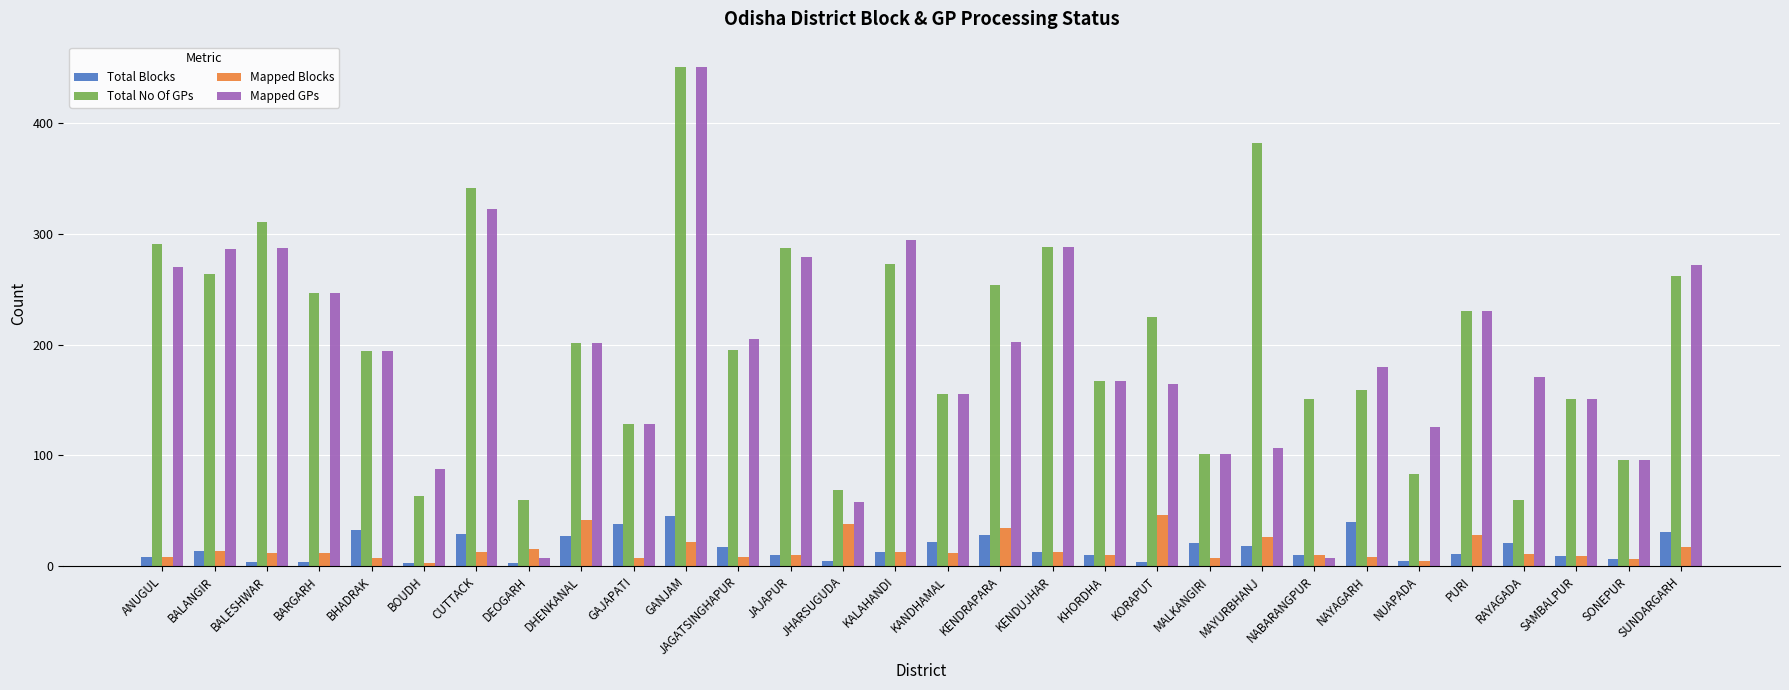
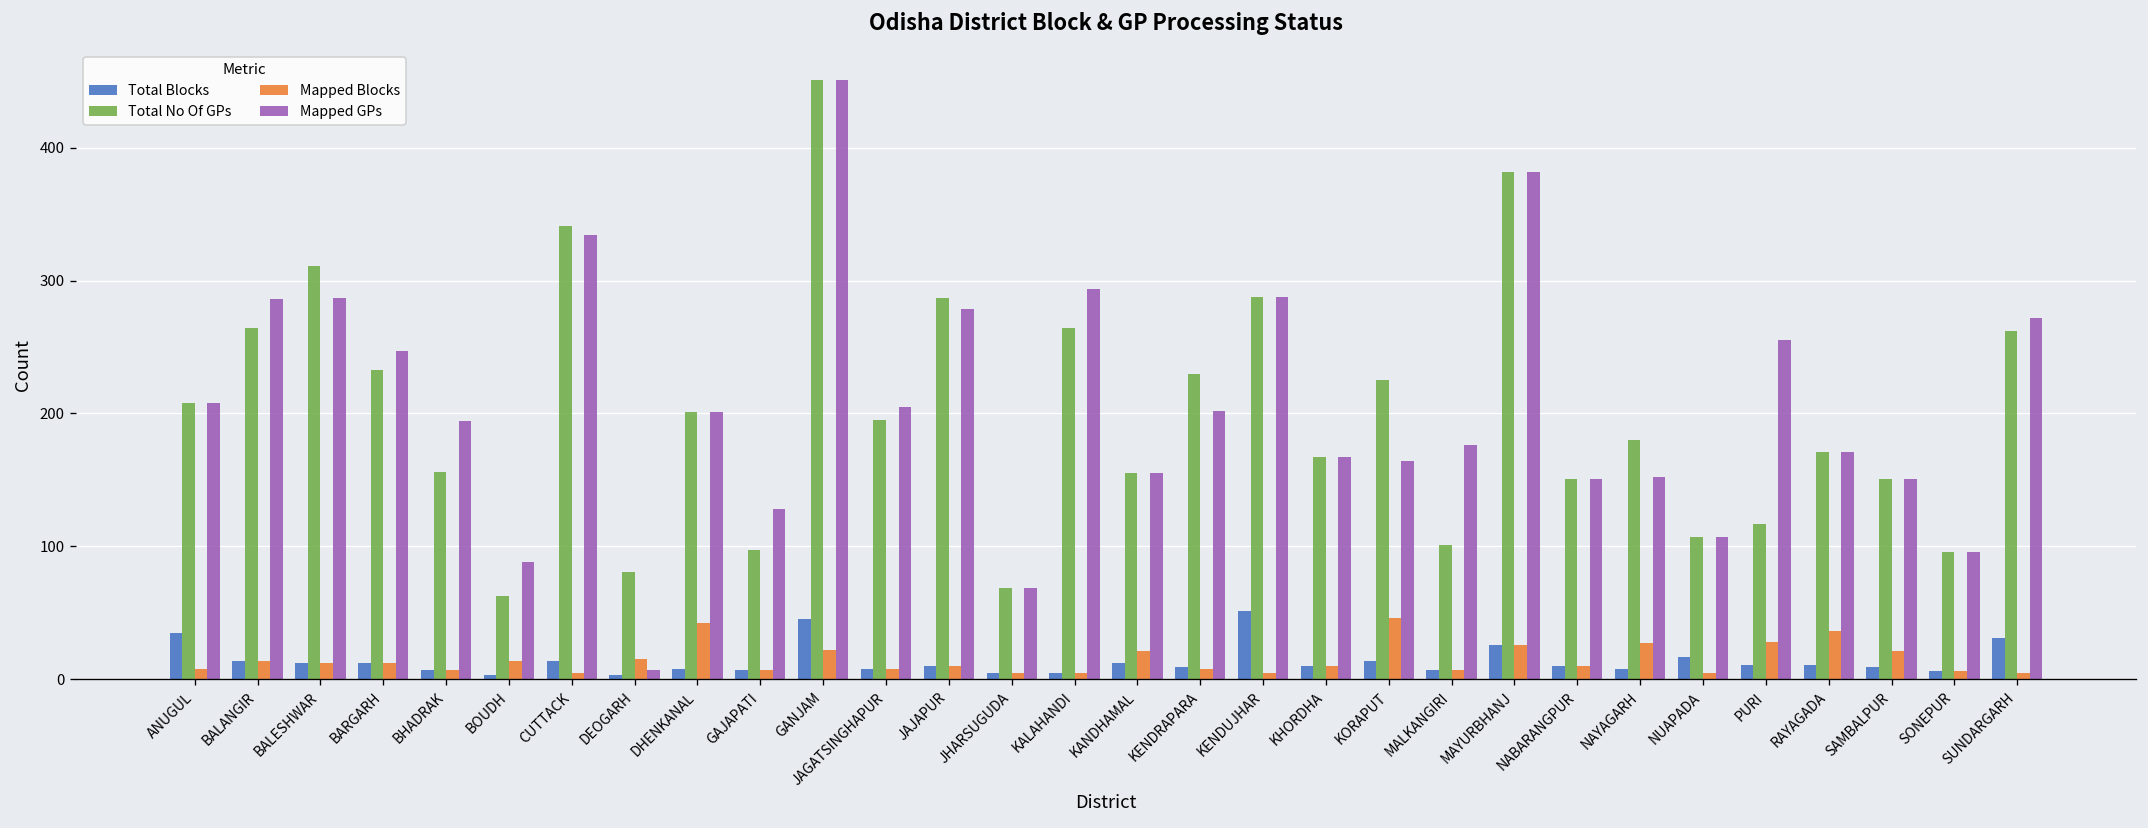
  {
    "Total Blocks": {
-     "ANUGUL": 8,
+     "ANUGUL": 35,
      "BALANGIR": 14,
-     "BALESHWAR": 4,
-     "BARGARH": 4,
-     "BHADRAK": 33,
+     "BALESHWAR": 12,
+     "BARGARH": 12,
+     "BHADRAK": 7,
      "BOUDH": 3,
-     "CUTTACK": 29,
+     "CUTTACK": 14,
      "DEOGARH": 3,
-     "DHENKANAL": 27,
-     "GAJAPATI": 38,
+     "DHENKANAL": 8,
+     "GAJAPATI": 7,
      "GANJAM": 45,
-     "JAGATSINGHAPUR": 17,
+     "JAGATSINGHAPUR": 8,
      "JAJAPUR": 10,
      "JHARSUGUDA": 5,
-     "KALAHANDI": 13,
-     "KANDHAMAL": 22,
-     "KENDRAPARA": 28,
-     "KENDUJHAR": 13,
+     "KALAHANDI": 5,
+     "KANDHAMAL": 12,
+     "KENDRAPARA": 9,
+     "KENDUJHAR": 51,
      "KHORDHA": 10,
-     "KORAPUT": 4,
-     "MALKANGIRI": 21,
-     "MAYURBHANJ": 18,
+     "KORAPUT": 14,
+     "MALKANGIRI": 7,
+     "MAYURBHANJ": 26,
      "NABARANGPUR": 10,
-     "NAYAGARH": 40,
-     "NUAPADA": 5,
+     "NAYAGARH": 8,
+     "NUAPADA": 17,
      "PURI": 11,
-     "RAYAGADA": 21,
+     "RAYAGADA": 11,
      "SAMBALPUR": 9,
      "SONEPUR": 6,
      "SUNDARGARH": 31
    },
    "Total No Of GPs": {
-     "ANUGUL": 291,
+     "ANUGUL": 208,
      "BALANGIR": 264,
      "BALESHWAR": 311,
-     "BARGARH": 247,
-     "BHADRAK": 194,
+     "BARGARH": 233,
+     "BHADRAK": 156,
      "BOUDH": 63,
      "CUTTACK": 341,
-     "DEOGARH": 60,
+     "DEOGARH": 81,
      "DHENKANAL": 201,
-     "GAJAPATI": 128,
+     "GAJAPATI": 97,
      "GANJAM": 451,
      "JAGATSINGHAPUR": 195,
      "JAJAPUR": 287,
      "JHARSUGUDA": 69,
-     "KALAHANDI": 273,
+     "KALAHANDI": 264,
      "KANDHAMAL": 155,
-     "KENDRAPARA": 254,
+     "KENDRAPARA": 230,
      "KENDUJHAR": 288,
      "KHORDHA": 167,
      "KORAPUT": 225,
      "MALKANGIRI": 101,
      "MAYURBHANJ": 382,
      "NABARANGPUR": 151,
-     "NAYAGARH": 159,
-     "NUAPADA": 83,
-     "PURI": 230,
-     "RAYAGADA": 60,
+     "NAYAGARH": 180,
+     "NUAPADA": 107,
+     "PURI": 117,
+     "RAYAGADA": 171,
      "SAMBALPUR": 151,
      "SONEPUR": 96,
      "SUNDARGARH": 262
    },
    "Mapped Blocks": {
      "ANUGUL": 8,
      "BALANGIR": 14,
      "BALESHWAR": 12,
      "BARGARH": 12,
      "BHADRAK": 7,
-     "BOUDH": 3,
-     "CUTTACK": 13,
+     "BOUDH": 14,
+     "CUTTACK": 5,
      "DEOGARH": 15,
      "DHENKANAL": 42,
      "GAJAPATI": 7,
      "GANJAM": 22,
      "JAGATSINGHAPUR": 8,
      "JAJAPUR": 10,
-     "JHARSUGUDA": 38,
-     "KALAHANDI": 13,
-     "KANDHAMAL": 12,
-     "KENDRAPARA": 34,
-     "KENDUJHAR": 13,
+     "JHARSUGUDA": 5,
+     "KALAHANDI": 5,
+     "KANDHAMAL": 21,
+     "KENDRAPARA": 8,
+     "KENDUJHAR": 5,
      "KHORDHA": 10,
      "KORAPUT": 46,
      "MALKANGIRI": 7,
      "MAYURBHANJ": 26,
      "NABARANGPUR": 10,
-     "NAYAGARH": 8,
+     "NAYAGARH": 27,
      "NUAPADA": 5,
      "PURI": 28,
-     "RAYAGADA": 11,
-     "SAMBALPUR": 9,
+     "RAYAGADA": 36,
+     "SAMBALPUR": 21,
      "SONEPUR": 6,
-     "SUNDARGARH": 17
+     "SUNDARGARH": 5
    },
    "Mapped GPs": {
-     "ANUGUL": 270,
+     "ANUGUL": 208,
      "BALANGIR": 286,
      "BALESHWAR": 287,
      "BARGARH": 247,
      "BHADRAK": 194,
      "BOUDH": 88,
-     "CUTTACK": 322,
+     "CUTTACK": 334,
      "DEOGARH": 7,
      "DHENKANAL": 201,
      "GAJAPATI": 128,
      "GANJAM": 451,
      "JAGATSINGHAPUR": 205,
      "JAJAPUR": 279,
-     "JHARSUGUDA": 58,
+     "JHARSUGUDA": 69,
      "KALAHANDI": 294,
      "KANDHAMAL": 155,
      "KENDRAPARA": 202,
      "KENDUJHAR": 288,
      "KHORDHA": 167,
      "KORAPUT": 164,
-     "MALKANGIRI": 101,
-     "MAYURBHANJ": 107,
-     "NABARANGPUR": 7,
-     "NAYAGARH": 180,
-     "NUAPADA": 126,
-     "PURI": 230,
+     "MALKANGIRI": 176,
+     "MAYURBHANJ": 382,
+     "NABARANGPUR": 151,
+     "NAYAGARH": 152,
+     "NUAPADA": 107,
+     "PURI": 255,
      "RAYAGADA": 171,
      "SAMBALPUR": 151,
      "SONEPUR": 96,
      "SUNDARGARH": 272
    }
  }
